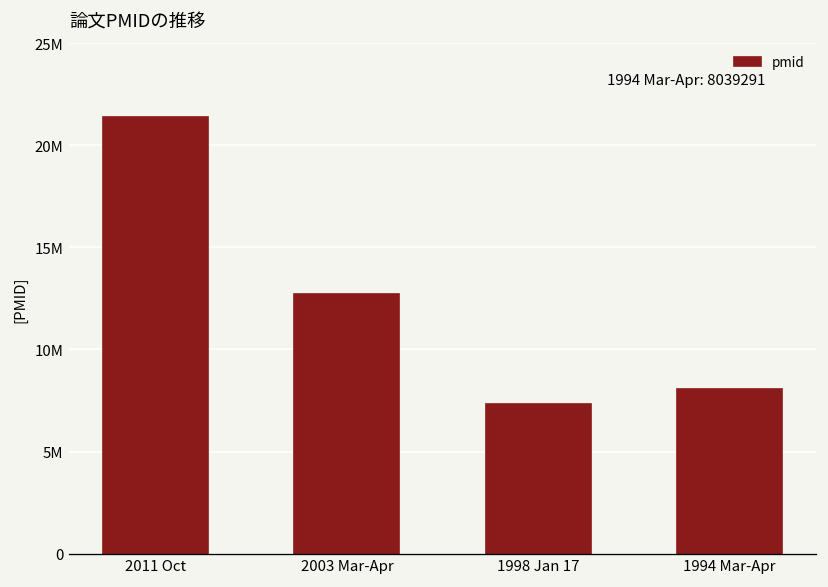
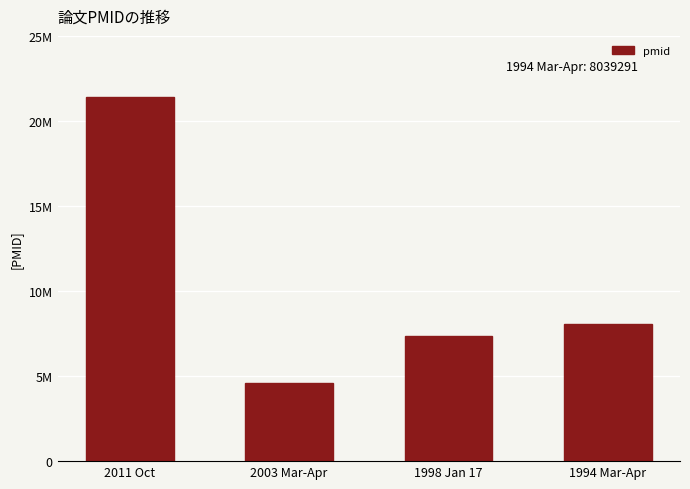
  {
    "2011 Oct": 21400000,
-   "2003 Mar-Apr": 12700000,
+   "2003 Mar-Apr": 4600000,
    "1998 Jan 17": 7300000,
    "1994 Mar-Apr": 8000000
  }
